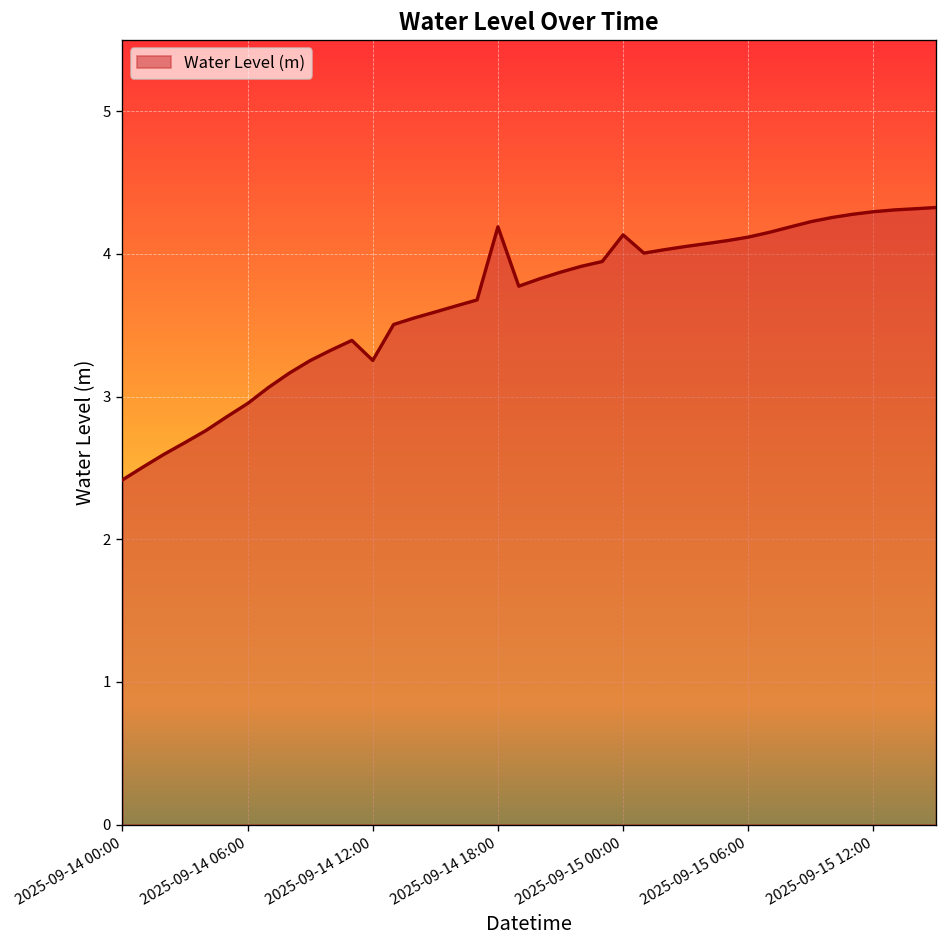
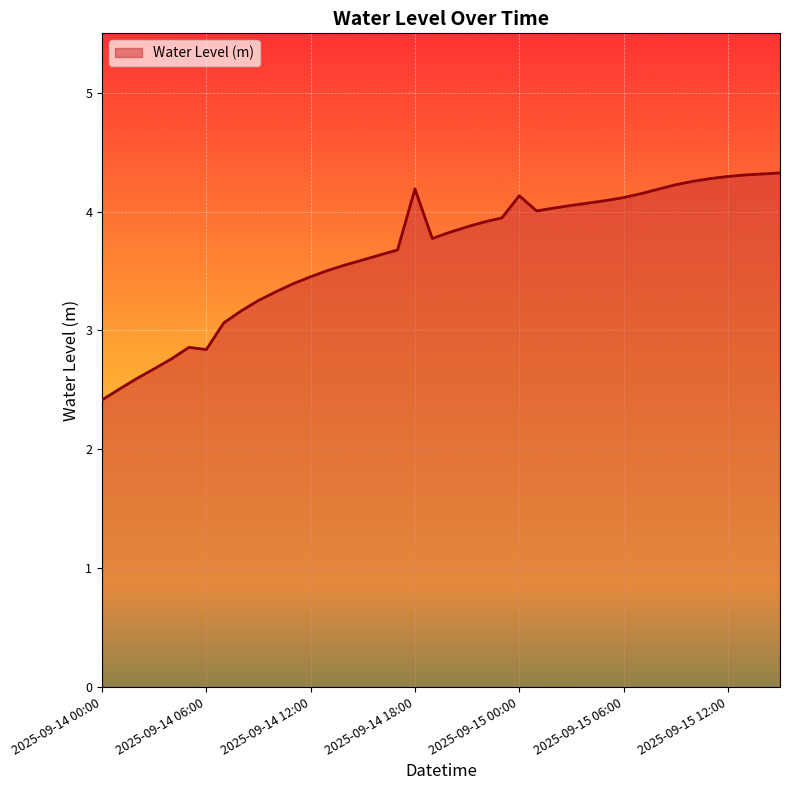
  {
    "2025-09-14 00:00": 2.42,
-   "2025-09-14 06:00": 2.95,
-   "2025-09-14 12:00": 3.25,
+   "2025-09-14 06:00": 2.84,
+   "2025-09-14 12:00": 3.45,
    "2025-09-14 18:00": 4.19,
    "2025-09-15 00:00": 4.13,
    "2025-09-15 06:00": 4.12,
    "2025-09-15 12:00": 4.30
  }
